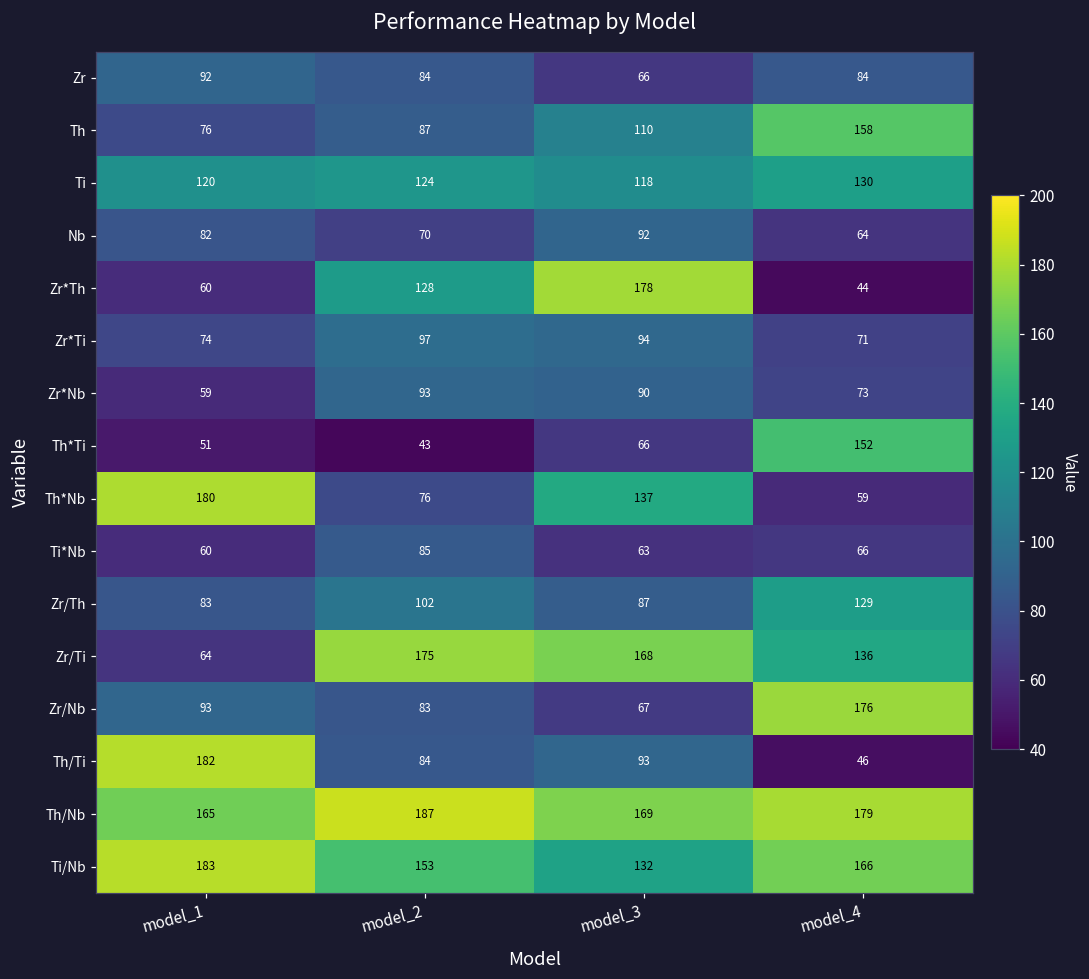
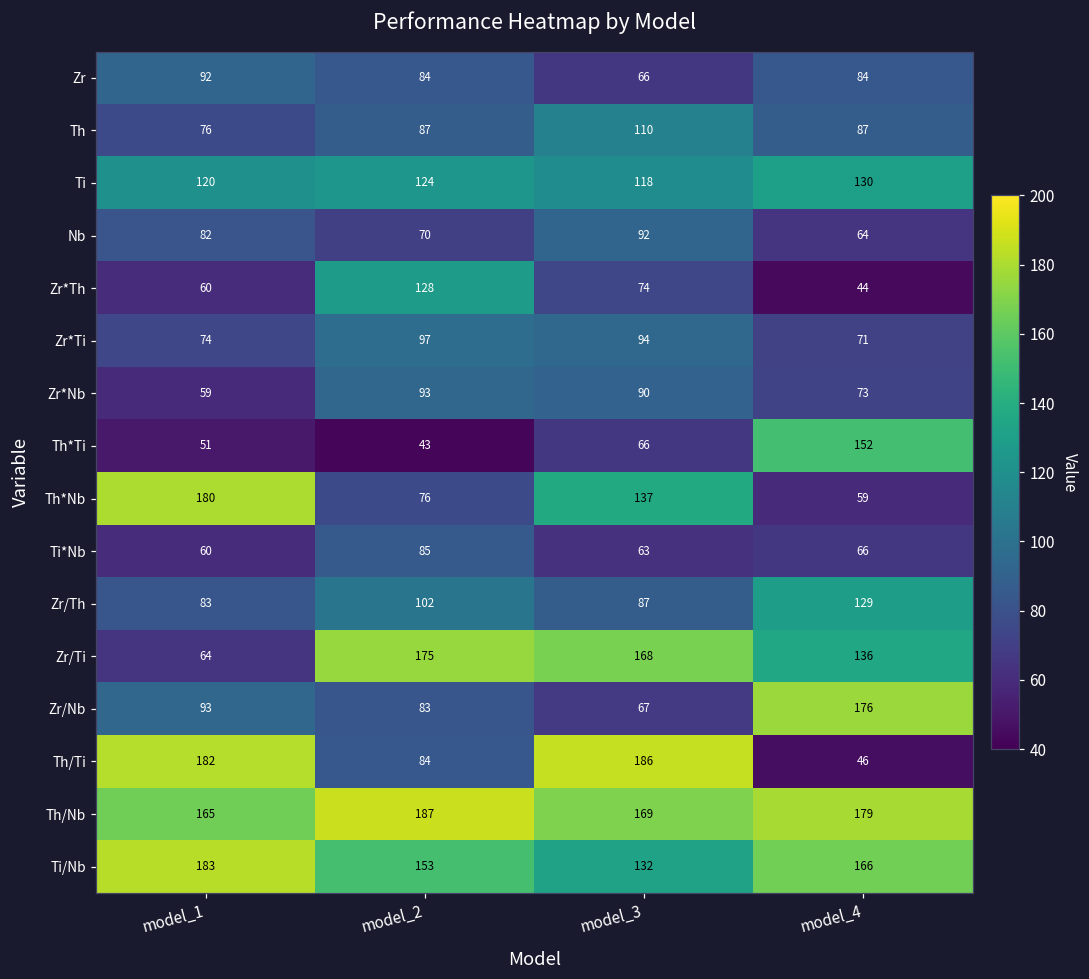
  {
    "Zr": {
      "model_1": 92,
      "model_2": 84,
      "model_3": 66,
      "model_4": 84
    },
    "Th": {
      "model_1": 76,
      "model_2": 87,
      "model_3": 110,
-     "model_4": 158
+     "model_4": 87
    },
    "Ti": {
      "model_1": 120,
      "model_2": 124,
      "model_3": 118,
      "model_4": 130
    },
    "Nb": {
      "model_1": 82,
      "model_2": 70,
      "model_3": 92,
      "model_4": 64
    },
    "Zr*Th": {
      "model_1": 60,
      "model_2": 128,
-     "model_3": 178,
+     "model_3": 74,
      "model_4": 44
    },
    "Zr*Ti": {
      "model_1": 74,
      "model_2": 97,
      "model_3": 94,
      "model_4": 71
    },
    "Zr*Nb": {
      "model_1": 59,
      "model_2": 93,
      "model_3": 90,
      "model_4": 73
    },
    "Th*Ti": {
      "model_1": 51,
      "model_2": 43,
      "model_3": 66,
      "model_4": 152
    },
    "Th*Nb": {
      "model_1": 180,
      "model_2": 76,
      "model_3": 137,
      "model_4": 59
    },
    "Ti*Nb": {
      "model_1": 60,
      "model_2": 85,
      "model_3": 63,
      "model_4": 66
    },
    "Zr/Th": {
      "model_1": 83,
      "model_2": 102,
      "model_3": 87,
      "model_4": 129
    },
    "Zr/Ti": {
      "model_1": 64,
      "model_2": 175,
      "model_3": 168,
      "model_4": 136
    },
    "Zr/Nb": {
      "model_1": 93,
      "model_2": 83,
      "model_3": 67,
      "model_4": 176
    },
    "Th/Ti": {
      "model_1": 182,
      "model_2": 84,
-     "model_3": 93,
+     "model_3": 186,
      "model_4": 46
    },
    "Th/Nb": {
      "model_1": 165,
      "model_2": 187,
      "model_3": 169,
      "model_4": 179
    },
    "Ti/Nb": {
      "model_1": 183,
      "model_2": 153,
      "model_3": 132,
      "model_4": 166
    }
  }
